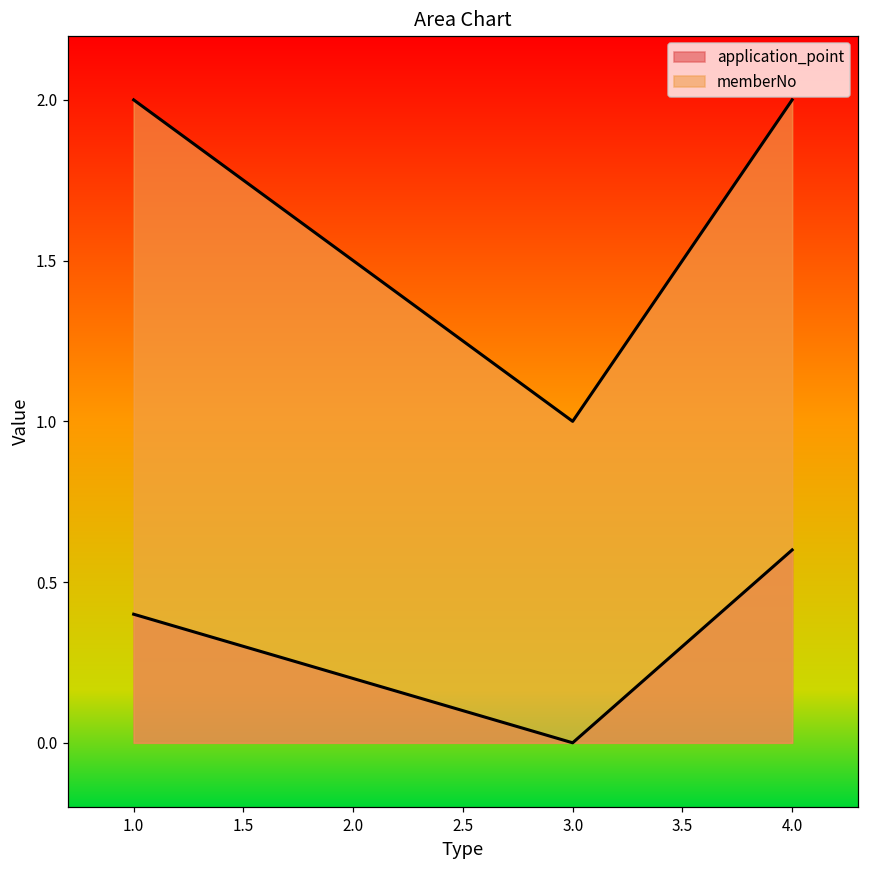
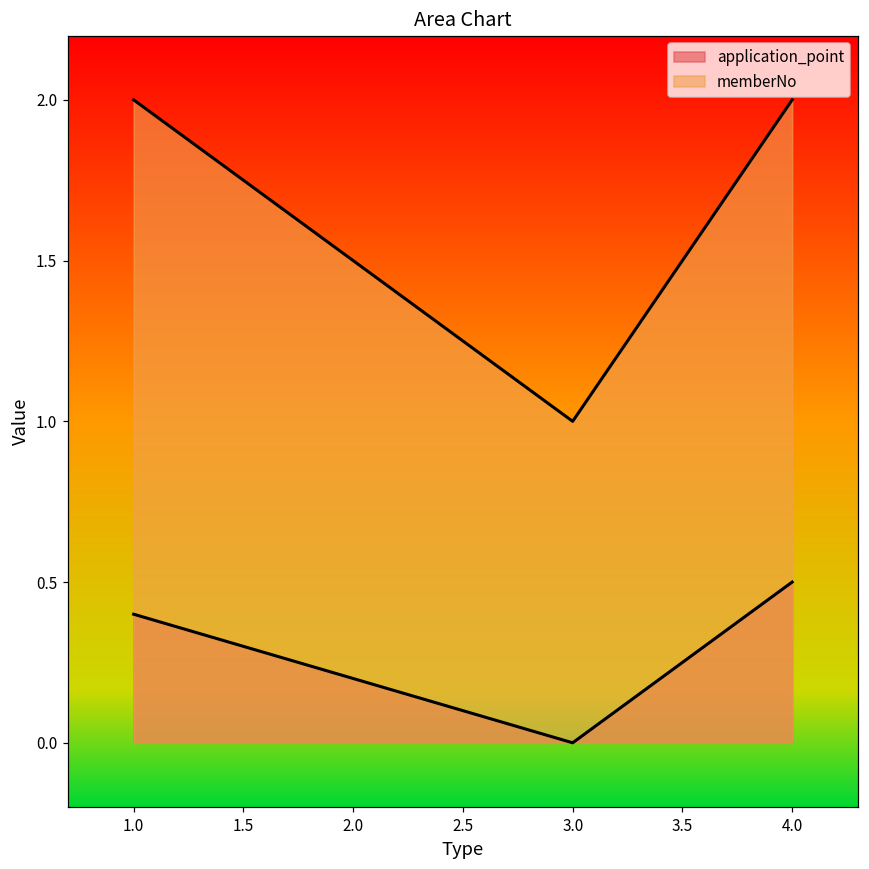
  {
    "application_point": {
      "1.0": 0.4,
      "3.0": 0.0,
-     "4.0": 0.6
+     "4.0": 0.5
    },
    "memberNo": {
      "1.0": 2.0,
      "3.0": 1.0,
      "4.0": 2.0
    }
  }
